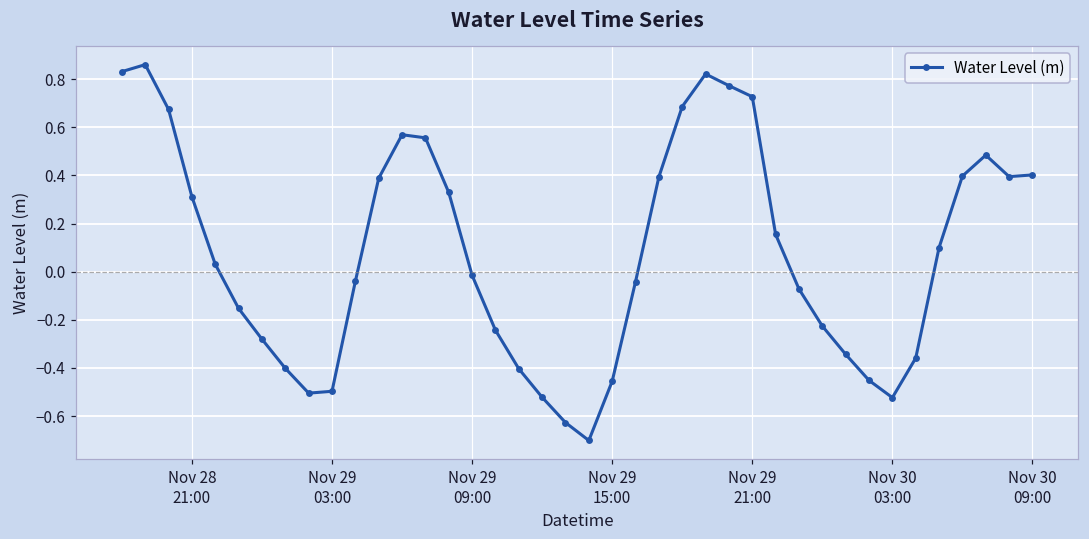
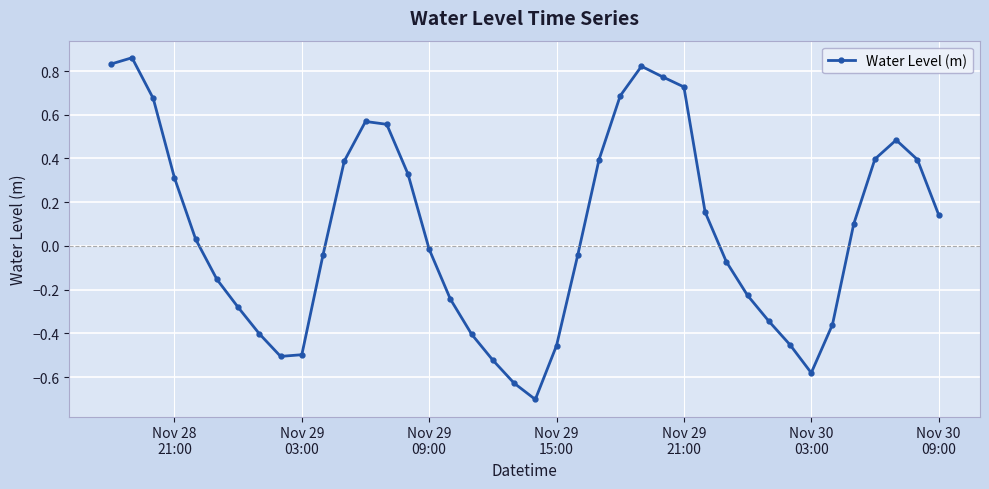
  {
    "Nov 28 21:00": 0.31,
    "Nov 29 03:00": -0.50,
    "Nov 29 09:00": -0.02,
    "Nov 29 15:00": -0.46,
    "Nov 29 21:00": 0.73,
-   "Nov 30 03:00": -0.52,
-   "Nov 30 09:00": 0.40
+   "Nov 30 03:00": -0.58,
+   "Nov 30 09:00": 0.14
  }
